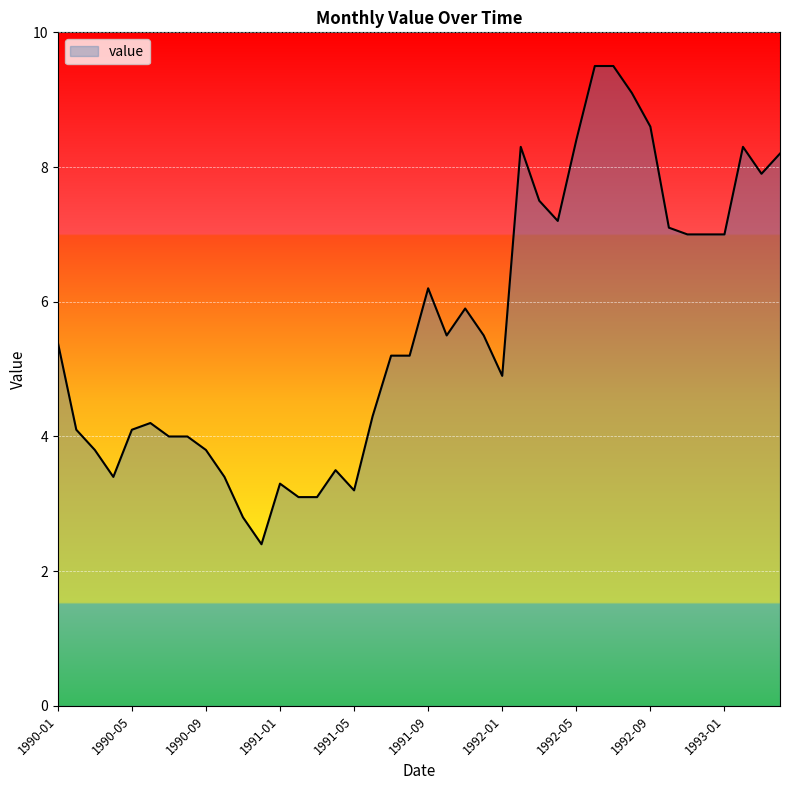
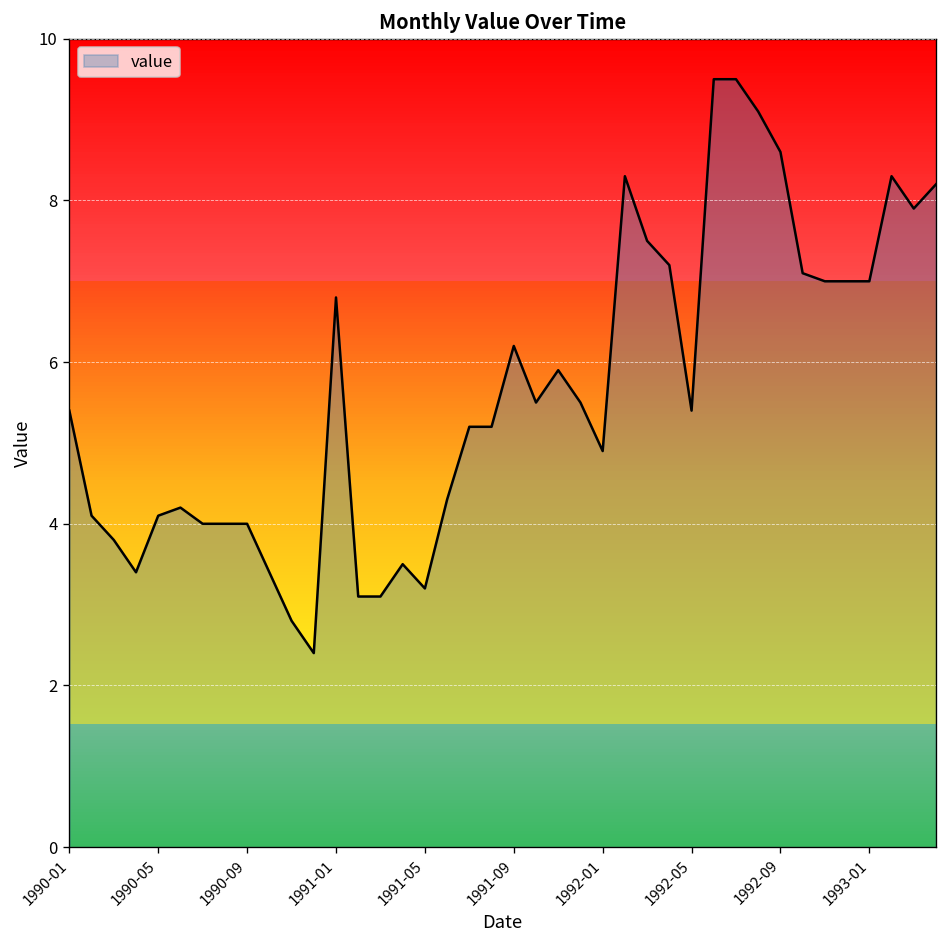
  {
    "1990-01": 5.4,
    "1990-05": 4.1,
-   "1990-09": 3.8,
-   "1991-01": 3.3,
+   "1990-09": 4.0,
+   "1991-01": 6.8,
    "1991-05": 3.2,
    "1991-09": 6.2,
    "1992-01": 4.9,
-   "1992-05": 8.4,
+   "1992-05": 5.4,
    "1992-09": 8.6,
    "1993-01": 7.0
  }
